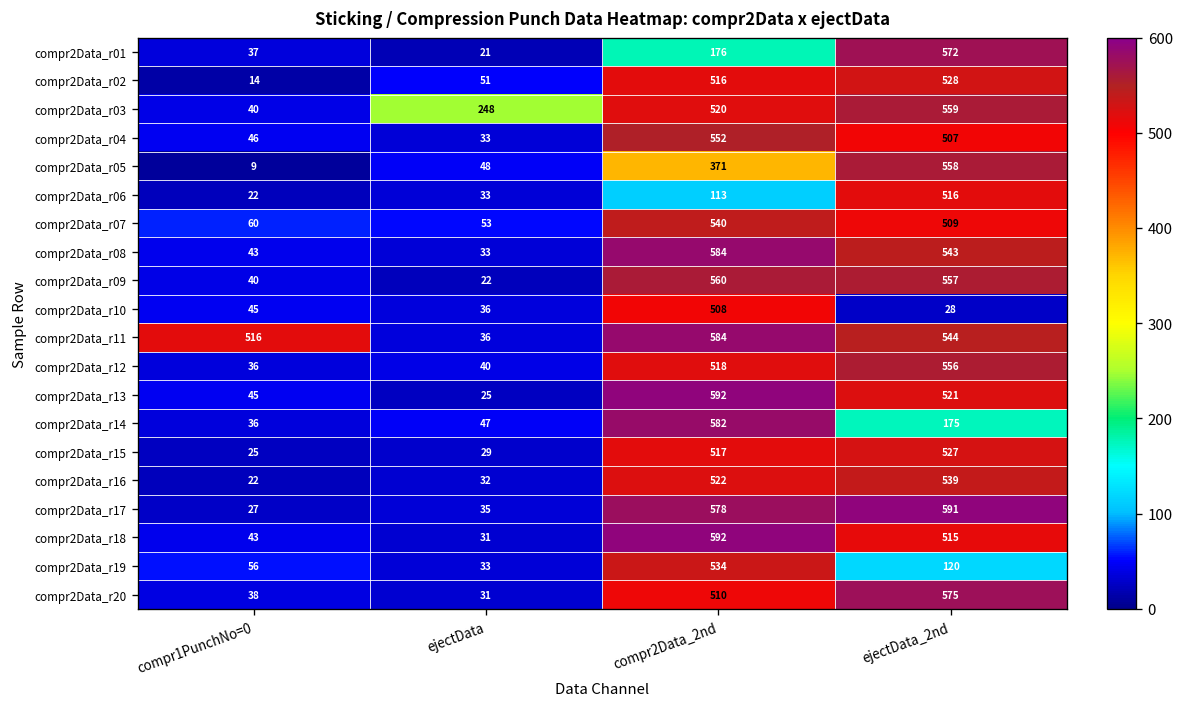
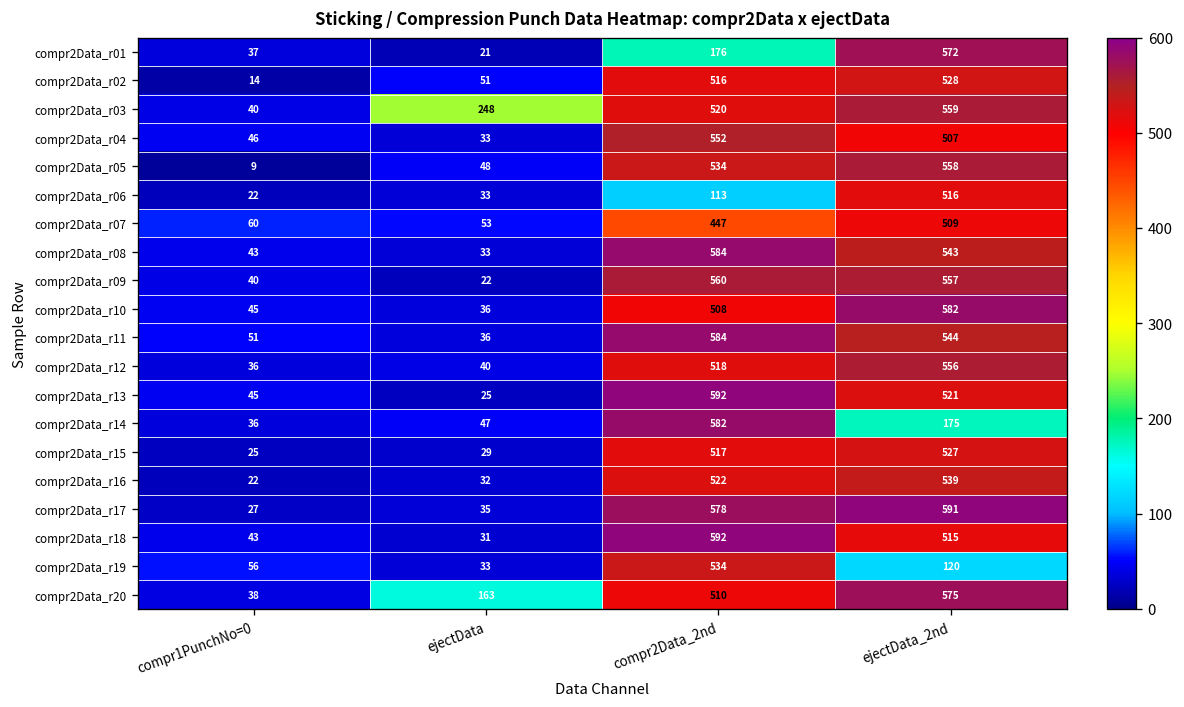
  {
    "compr2Data_r01": {
      "compr1PunchNo=0": 37,
      "ejectData": 21,
      "compr2Data_2nd": 176,
      "ejectData_2nd": 572
    },
    "compr2Data_r02": {
      "compr1PunchNo=0": 14,
      "ejectData": 51,
      "compr2Data_2nd": 516,
      "ejectData_2nd": 528
    },
    "compr2Data_r03": {
      "compr1PunchNo=0": 40,
      "ejectData": 248,
      "compr2Data_2nd": 520,
      "ejectData_2nd": 559
    },
    "compr2Data_r04": {
      "compr1PunchNo=0": 46,
      "ejectData": 33,
      "compr2Data_2nd": 552,
      "ejectData_2nd": 507
    },
    "compr2Data_r05": {
      "compr1PunchNo=0": 9,
      "ejectData": 48,
-     "compr2Data_2nd": 371,
+     "compr2Data_2nd": 534,
      "ejectData_2nd": 558
    },
    "compr2Data_r06": {
      "compr1PunchNo=0": 22,
      "ejectData": 33,
      "compr2Data_2nd": 113,
      "ejectData_2nd": 516
    },
    "compr2Data_r07": {
      "compr1PunchNo=0": 60,
      "ejectData": 53,
-     "compr2Data_2nd": 540,
+     "compr2Data_2nd": 447,
      "ejectData_2nd": 509
    },
    "compr2Data_r08": {
      "compr1PunchNo=0": 43,
      "ejectData": 33,
      "compr2Data_2nd": 584,
      "ejectData_2nd": 543
    },
    "compr2Data_r09": {
      "compr1PunchNo=0": 40,
      "ejectData": 22,
      "compr2Data_2nd": 560,
      "ejectData_2nd": 557
    },
    "compr2Data_r10": {
      "compr1PunchNo=0": 45,
      "ejectData": 36,
      "compr2Data_2nd": 508,
-     "ejectData_2nd": 28
+     "ejectData_2nd": 582
    },
    "compr2Data_r11": {
-     "compr1PunchNo=0": 516,
+     "compr1PunchNo=0": 51,
      "ejectData": 36,
      "compr2Data_2nd": 584,
      "ejectData_2nd": 544
    },
    "compr2Data_r12": {
      "compr1PunchNo=0": 36,
      "ejectData": 40,
      "compr2Data_2nd": 518,
      "ejectData_2nd": 556
    },
    "compr2Data_r13": {
      "compr1PunchNo=0": 45,
      "ejectData": 25,
      "compr2Data_2nd": 592,
      "ejectData_2nd": 521
    },
    "compr2Data_r14": {
      "compr1PunchNo=0": 36,
      "ejectData": 47,
      "compr2Data_2nd": 582,
      "ejectData_2nd": 175
    },
    "compr2Data_r15": {
      "compr1PunchNo=0": 25,
      "ejectData": 29,
      "compr2Data_2nd": 517,
      "ejectData_2nd": 527
    },
    "compr2Data_r16": {
      "compr1PunchNo=0": 22,
      "ejectData": 32,
      "compr2Data_2nd": 522,
      "ejectData_2nd": 539
    },
    "compr2Data_r17": {
      "compr1PunchNo=0": 27,
      "ejectData": 35,
      "compr2Data_2nd": 578,
      "ejectData_2nd": 591
    },
    "compr2Data_r18": {
      "compr1PunchNo=0": 43,
      "ejectData": 31,
      "compr2Data_2nd": 592,
      "ejectData_2nd": 515
    },
    "compr2Data_r19": {
      "compr1PunchNo=0": 56,
      "ejectData": 33,
      "compr2Data_2nd": 534,
      "ejectData_2nd": 120
    },
    "compr2Data_r20": {
      "compr1PunchNo=0": 38,
-     "ejectData": 31,
+     "ejectData": 163,
      "compr2Data_2nd": 510,
      "ejectData_2nd": 575
    }
  }
